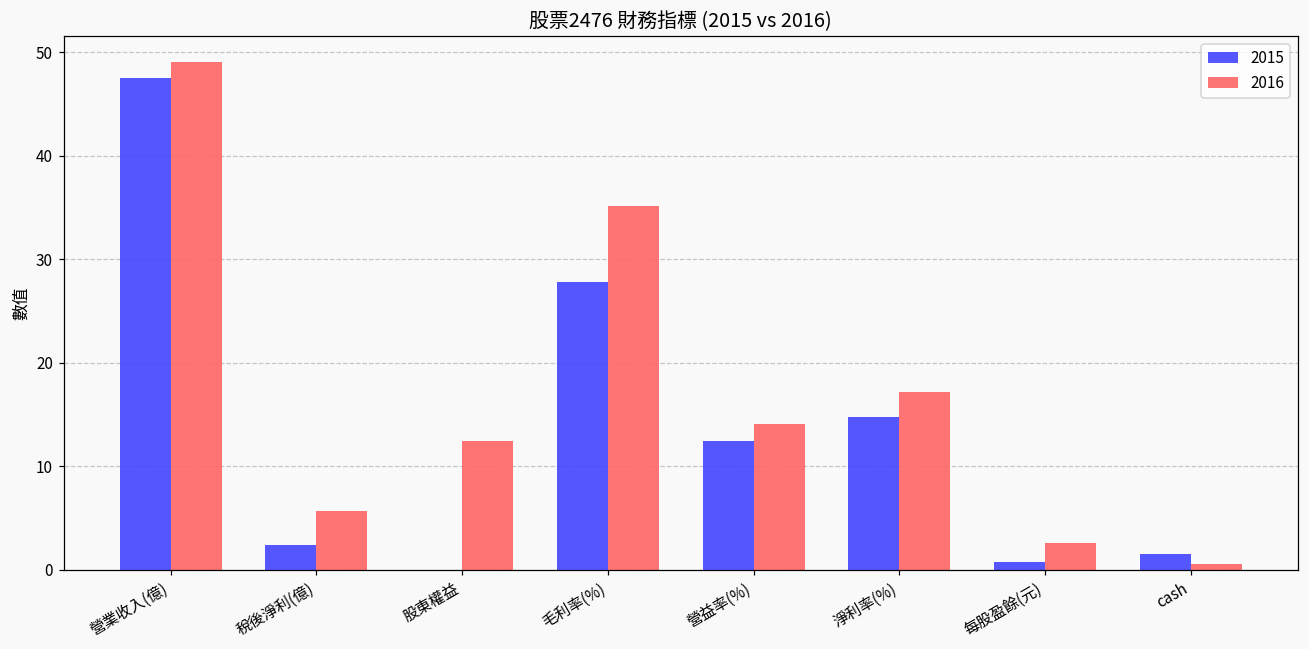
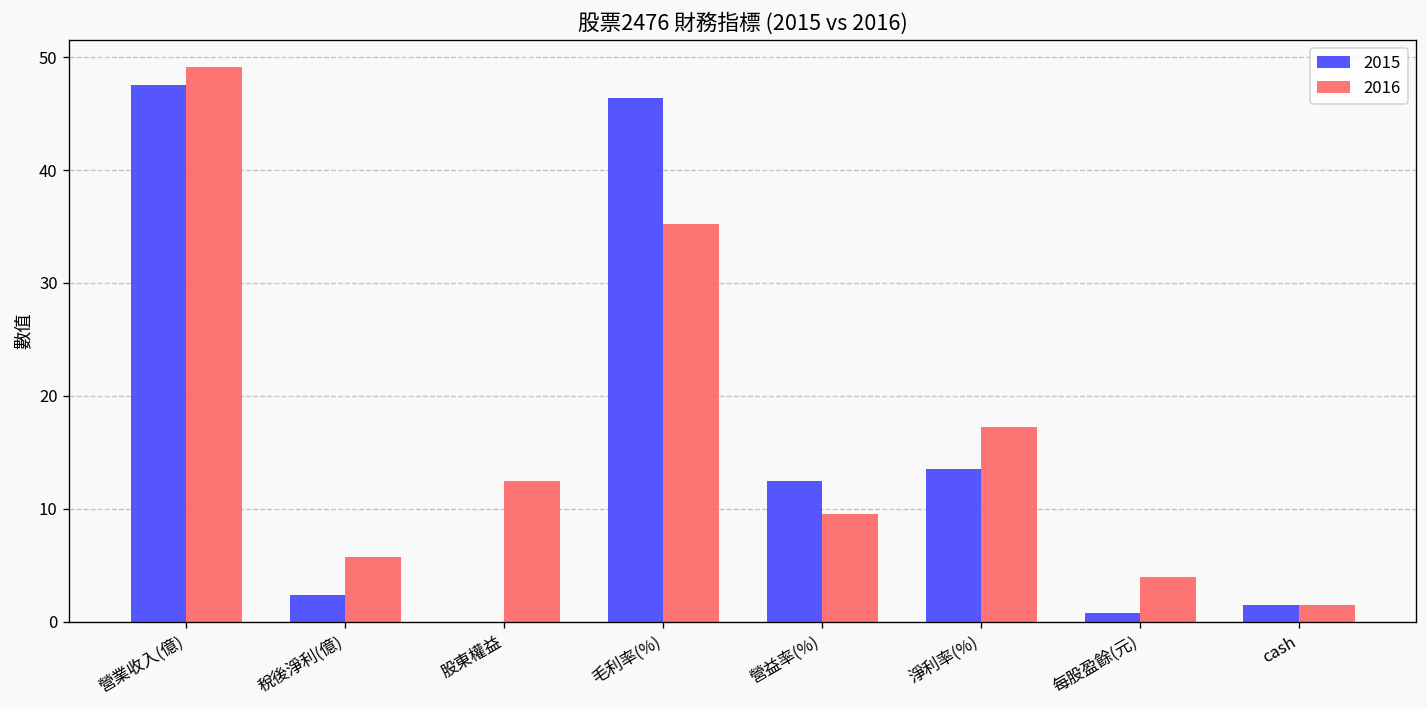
  {
    "2015": {
      "營業收入(億)": 48,
      "稅後淨利(億)": 2,
      "股東權益": 0,
-     "毛利率(%)": 28,
+     "毛利率(%)": 46,
      "營益率(%)": 13,
-     "淨利率(%)": 15,
+     "淨利率(%)": 14,
      "每股盈餘(元)": 1,
      "cash": 2
    },
    "2016": {
      "營業收入(億)": 49,
      "稅後淨利(億)": 6,
      "股東權益": 13,
      "毛利率(%)": 35,
-     "營益率(%)": 14,
+     "營益率(%)": 10,
      "淨利率(%)": 17,
-     "每股盈餘(元)": 3,
-     "cash": 1
+     "每股盈餘(元)": 4,
+     "cash": 2
    }
  }
